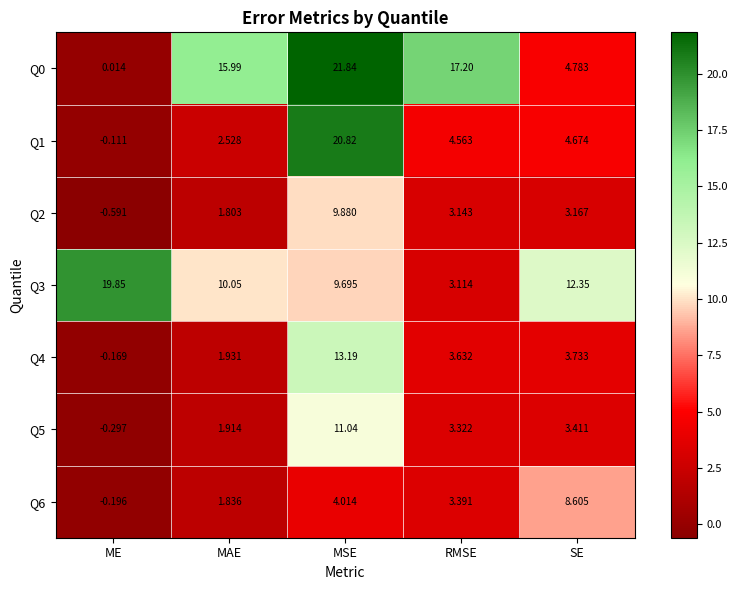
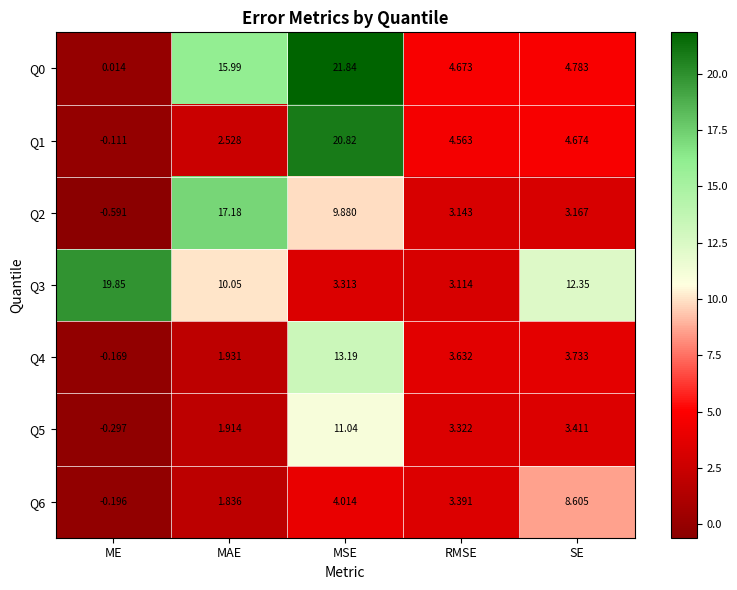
  {
    "Q0": {
      "ME": 0.014,
      "MAE": 15.99,
      "MSE": 21.84,
-     "RMSE": 17.20,
+     "RMSE": 4.673,
      "SE": 4.783
    },
    "Q1": {
      "ME": -0.111,
      "MAE": 2.528,
      "MSE": 20.82,
      "RMSE": 4.563,
      "SE": 4.674
    },
    "Q2": {
      "ME": -0.591,
-     "MAE": 1.803,
+     "MAE": 17.18,
      "MSE": 9.880,
      "RMSE": 3.143,
      "SE": 3.167
    },
    "Q3": {
      "ME": 19.85,
      "MAE": 10.05,
-     "MSE": 9.695,
+     "MSE": 3.313,
      "RMSE": 3.114,
      "SE": 12.35
    },
    "Q4": {
      "ME": -0.169,
      "MAE": 1.931,
      "MSE": 13.19,
      "RMSE": 3.632,
      "SE": 3.733
    },
    "Q5": {
      "ME": -0.297,
      "MAE": 1.914,
      "MSE": 11.04,
      "RMSE": 3.322,
      "SE": 3.411
    },
    "Q6": {
      "ME": -0.196,
      "MAE": 1.836,
      "MSE": 4.014,
      "RMSE": 3.391,
      "SE": 8.605
    }
  }
